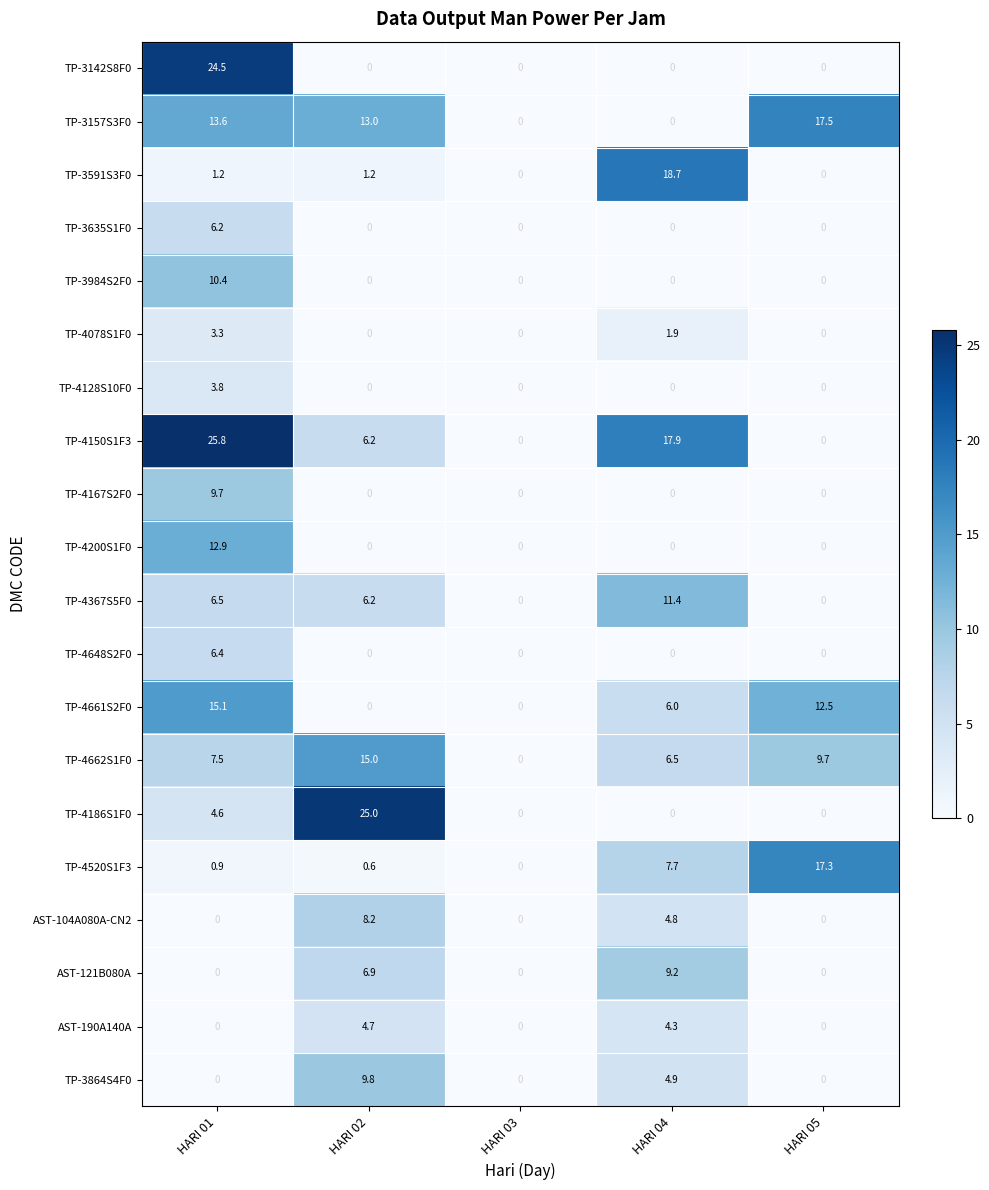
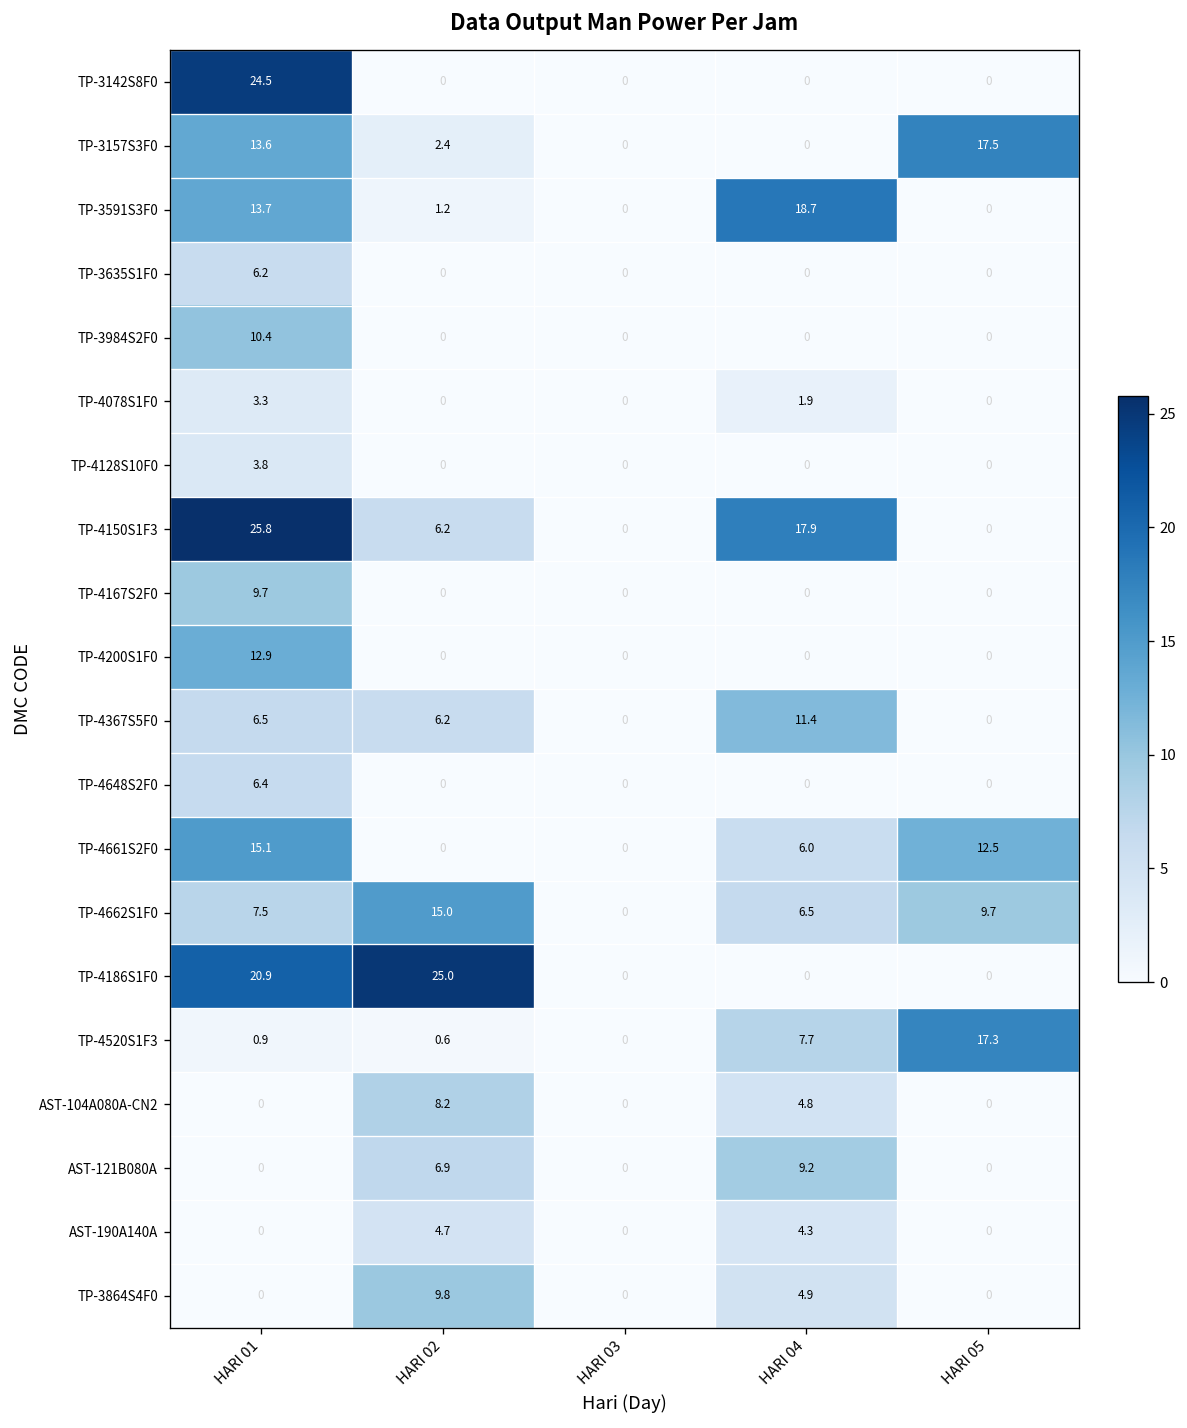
  {
    "TP-3142S8F0": {
      "HARI 01": 24.5
    },
    "TP-3157S3F0": {
      "HARI 01": 13.6,
-     "HARI 02": 13.0,
+     "HARI 02": 2.4,
      "HARI 05": 17.5
    },
    "TP-3591S3F0": {
-     "HARI 01": 1.2,
+     "HARI 01": 13.7,
      "HARI 02": 1.2,
      "HARI 04": 18.7
    },
    "TP-3635S1F0": {
      "HARI 01": 6.2
    },
    "TP-3984S2F0": {
      "HARI 01": 10.4
    },
    "TP-4078S1F0": {
      "HARI 01": 3.3,
      "HARI 04": 1.9
    },
    "TP-4128S10F0": {
      "HARI 01": 3.8
    },
    "TP-4150S1F3": {
      "HARI 01": 25.8,
      "HARI 02": 6.2,
      "HARI 04": 17.9
    },
    "TP-4167S2F0": {
      "HARI 01": 9.7
    },
    "TP-4200S1F0": {
      "HARI 01": 12.9
    },
    "TP-4367S5F0": {
      "HARI 01": 6.5,
      "HARI 02": 6.2,
      "HARI 04": 11.4
    },
    "TP-4648S2F0": {
      "HARI 01": 6.4
    },
    "TP-4661S2F0": {
      "HARI 01": 15.1,
      "HARI 04": 6.0,
      "HARI 05": 12.5
    },
    "TP-4662S1F0": {
      "HARI 01": 7.5,
      "HARI 02": 15.0,
      "HARI 04": 6.5,
      "HARI 05": 9.7
    },
    "TP-4186S1F0": {
-     "HARI 01": 4.6,
+     "HARI 01": 20.9,
      "HARI 02": 25.0
    },
    "TP-4520S1F3": {
      "HARI 01": 0.9,
      "HARI 02": 0.6,
      "HARI 04": 7.7,
      "HARI 05": 17.3
    },
    "AST-104A080A-CN2": {
      "HARI 02": 8.2,
      "HARI 04": 4.8
    },
    "AST-121B080A": {
      "HARI 02": 6.9,
      "HARI 04": 9.2
    },
    "AST-190A140A": {
      "HARI 02": 4.7,
      "HARI 04": 4.3
    },
    "TP-3864S4F0": {
      "HARI 02": 9.8,
      "HARI 04": 4.9
    }
  }
